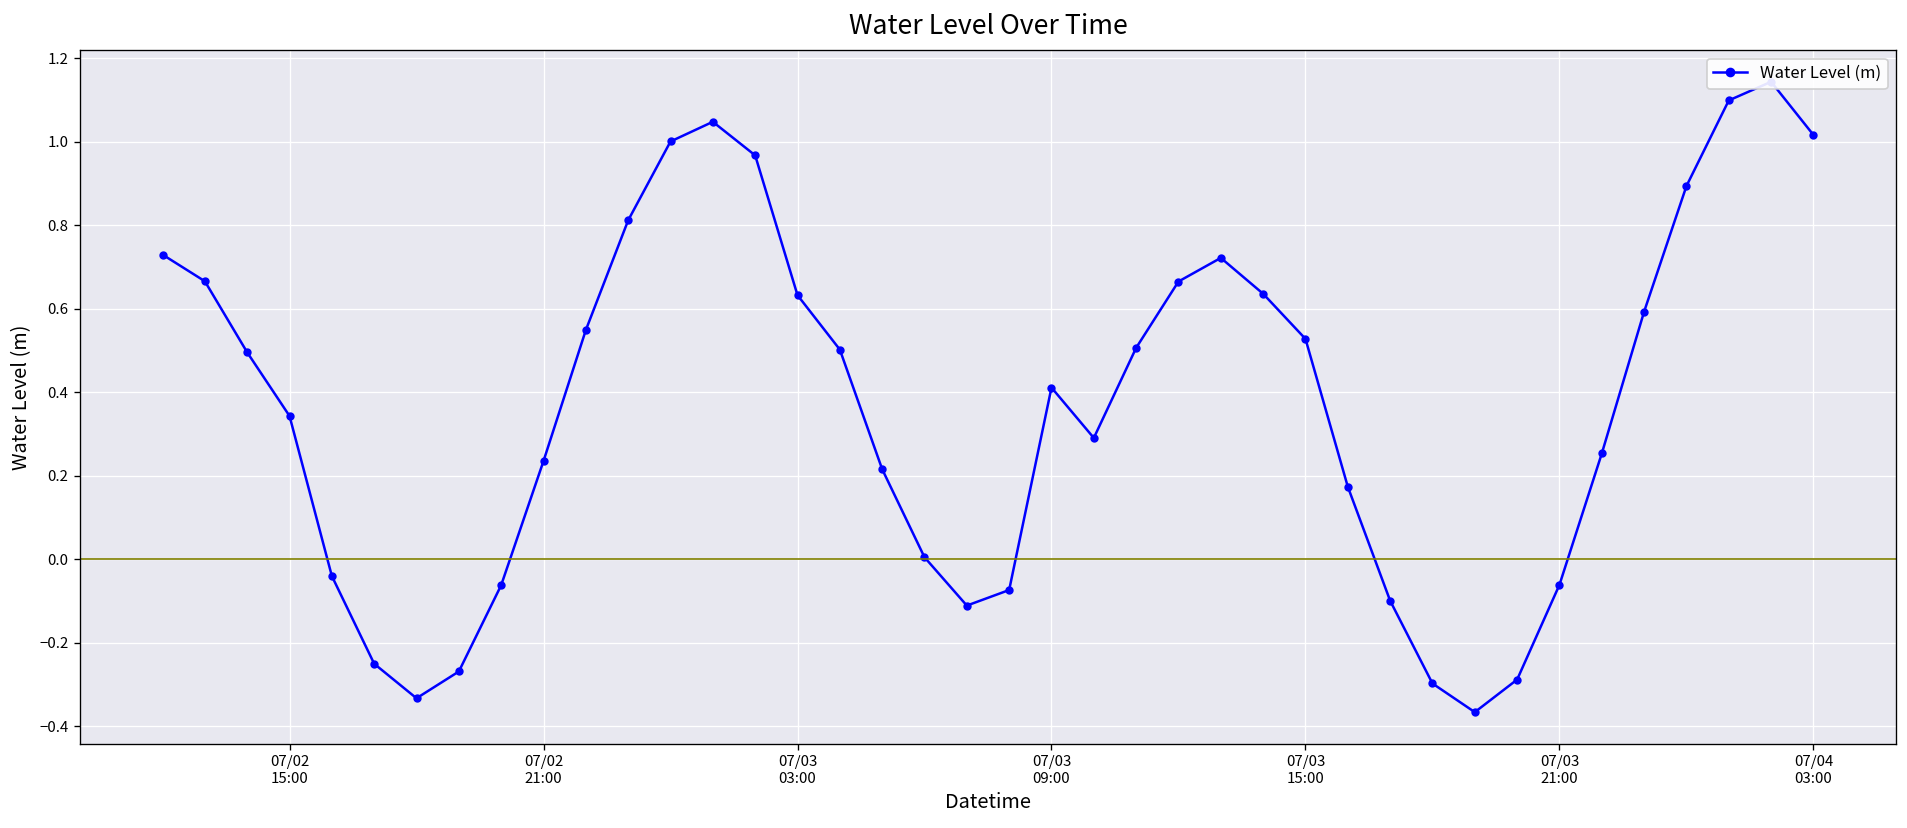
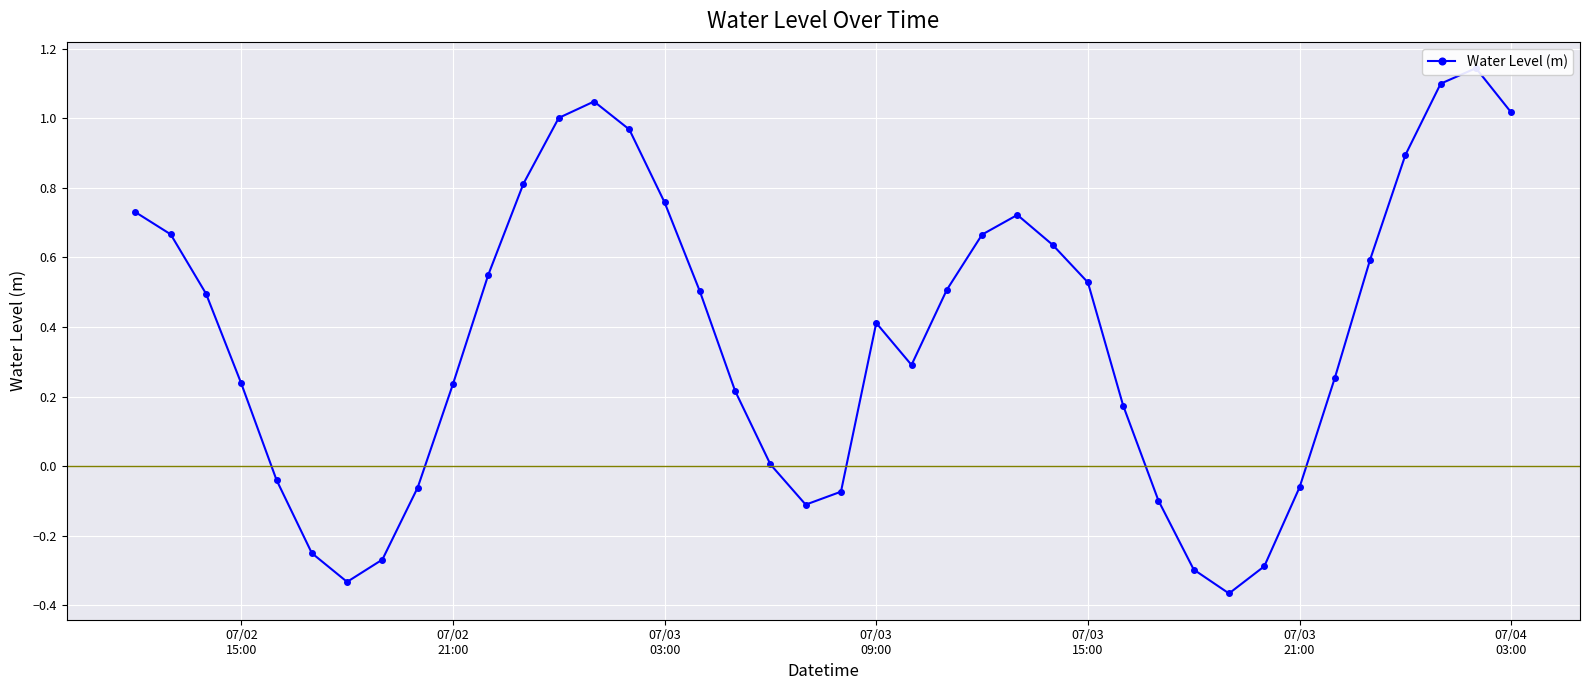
  {
-   "07/02 15:00": 0.34,
+   "07/02 15:00": 0.24,
    "07/02 21:00": 0.24,
-   "07/03 03:00": 0.63,
+   "07/03 03:00": 0.76,
    "07/03 09:00": 0.41,
    "07/03 15:00": 0.53,
    "07/03 21:00": -0.06,
    "07/04 03:00": 1.02
  }
